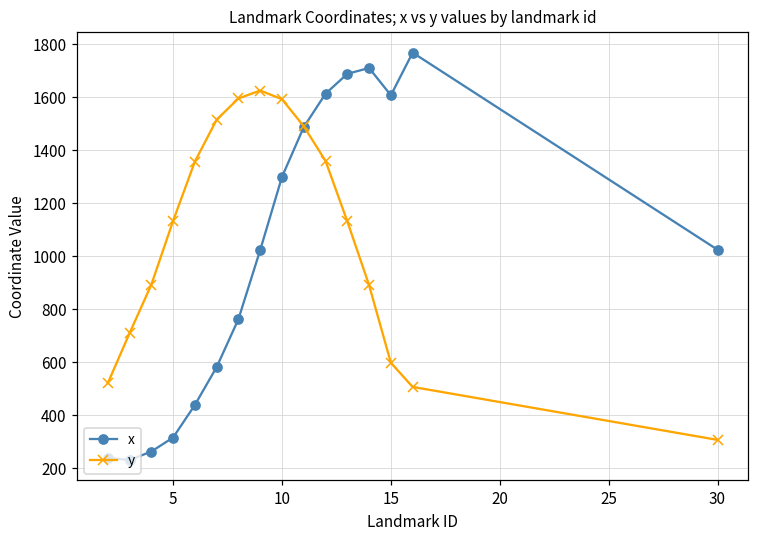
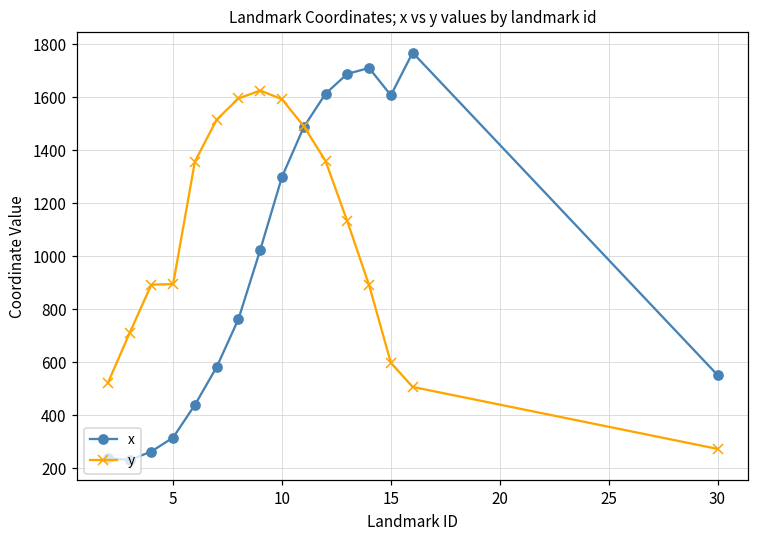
  {
    "x": {
      "5": 320,
      "10": 1300,
      "15": 1610,
-     "30": 1030
+     "30": 550
    },
    "y": {
-     "5": 1130,
+     "5": 900,
      "10": 1590,
      "15": 600,
-     "30": 310
+     "30": 270
    }
  }
